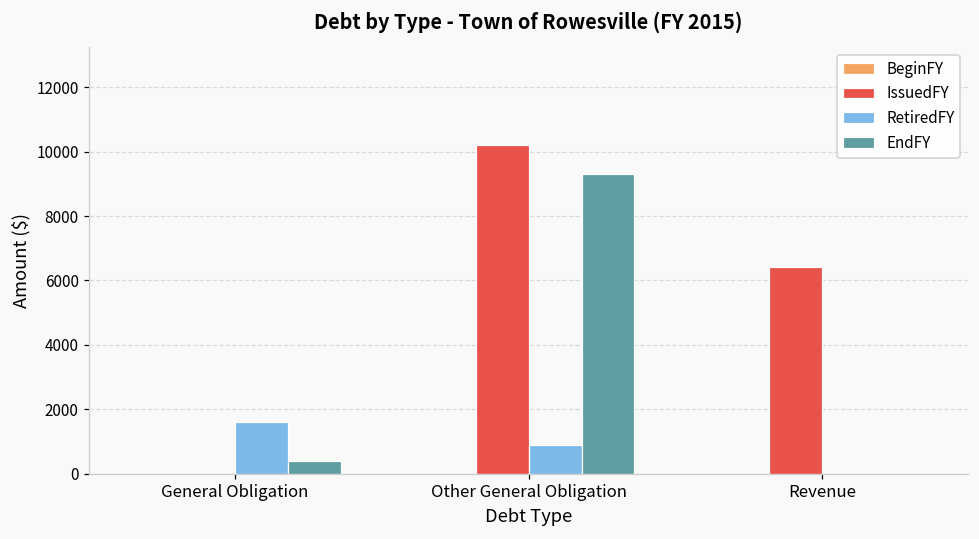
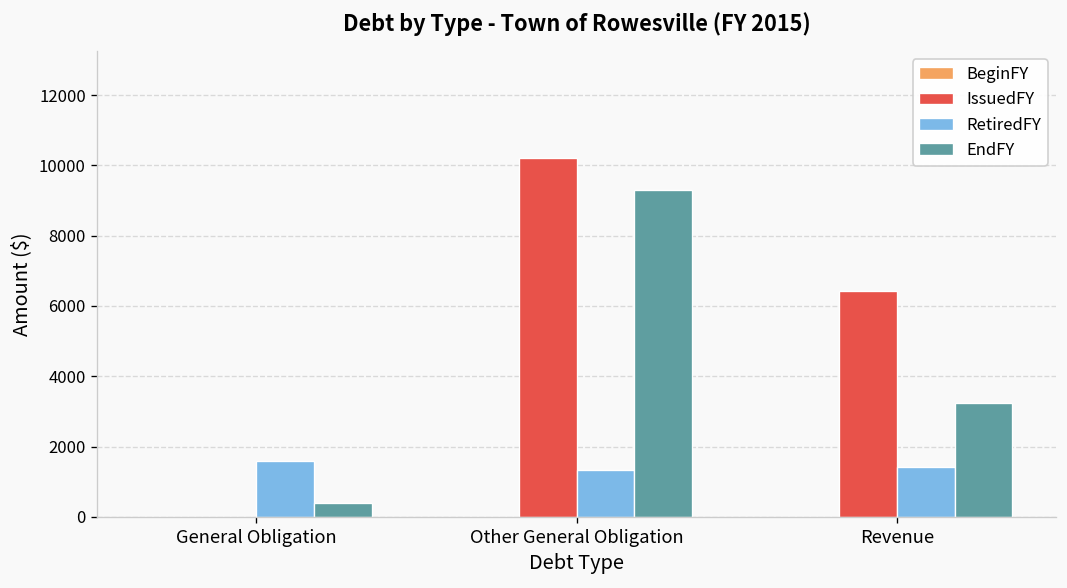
  {
    "BeginFY": {
      "General Obligation": 0,
      "Other General Obligation": 0,
      "Revenue": 0
    },
    "IssuedFY": {
      "General Obligation": 0,
      "Other General Obligation": 10200,
      "Revenue": 6400
    },
    "RetiredFY": {
      "General Obligation": 1600,
-     "Other General Obligation": 900,
-     "Revenue": 0
+     "Other General Obligation": 1300,
+     "Revenue": 1400
    },
    "EndFY": {
      "General Obligation": 400,
      "Other General Obligation": 9300,
-     "Revenue": 0
+     "Revenue": 3200
    }
  }
